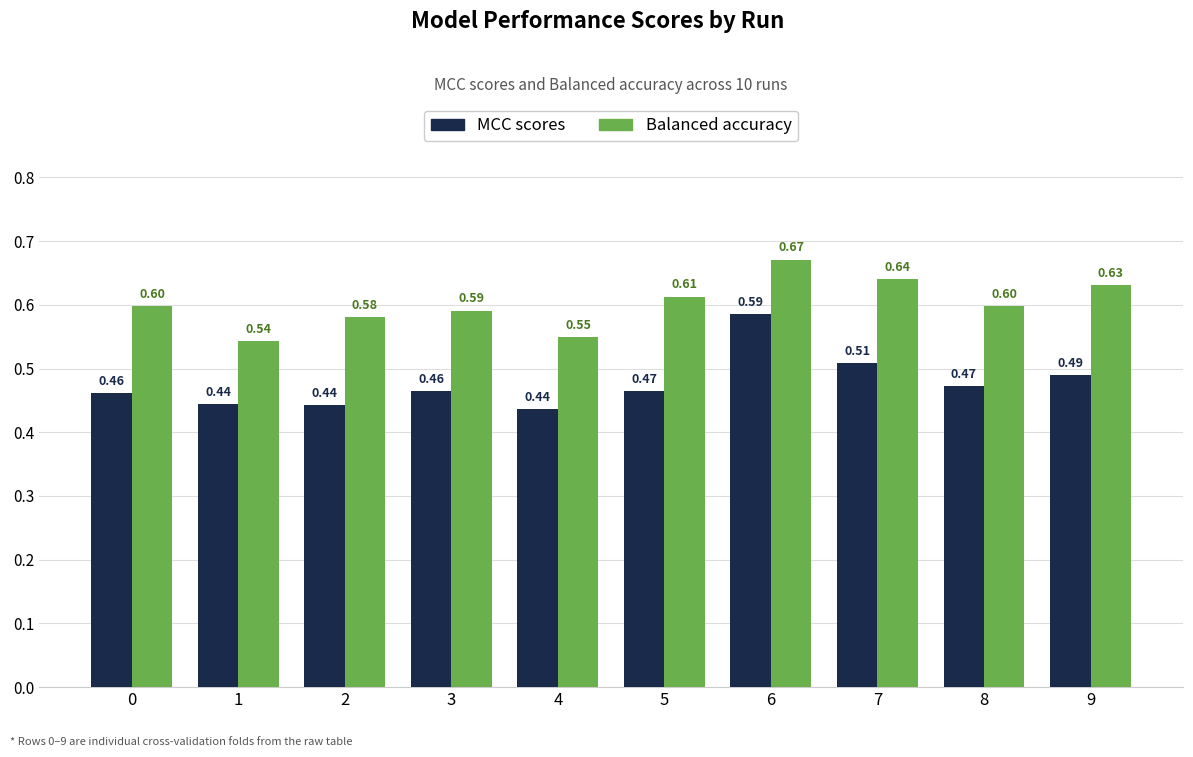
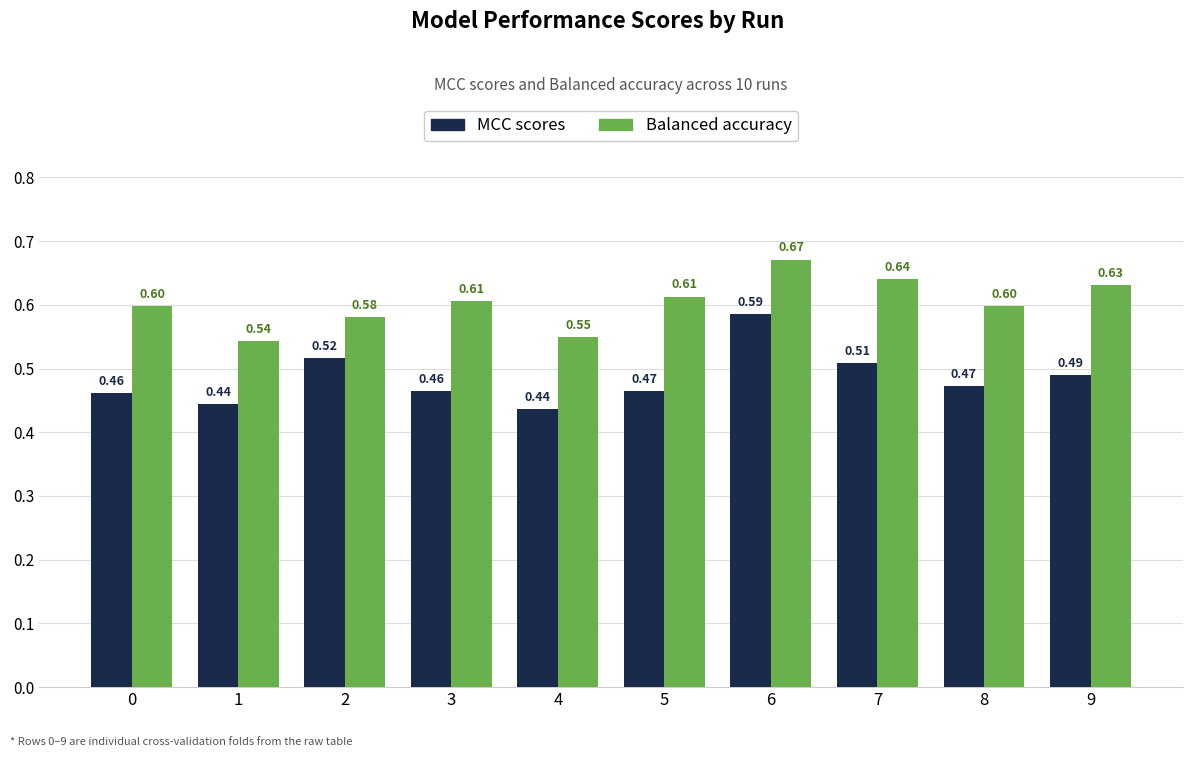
  {
    "MCC scores": {
      "0": 0.46,
      "1": 0.44,
-     "2": 0.44,
+     "2": 0.52,
      "3": 0.46,
      "4": 0.44,
      "5": 0.47,
      "6": 0.59,
      "7": 0.51,
      "8": 0.47,
      "9": 0.49
    },
    "Balanced accuracy": {
      "0": 0.60,
      "1": 0.54,
      "2": 0.58,
-     "3": 0.59,
+     "3": 0.61,
      "4": 0.55,
      "5": 0.61,
      "6": 0.67,
      "7": 0.64,
      "8": 0.60,
      "9": 0.63
    }
  }
